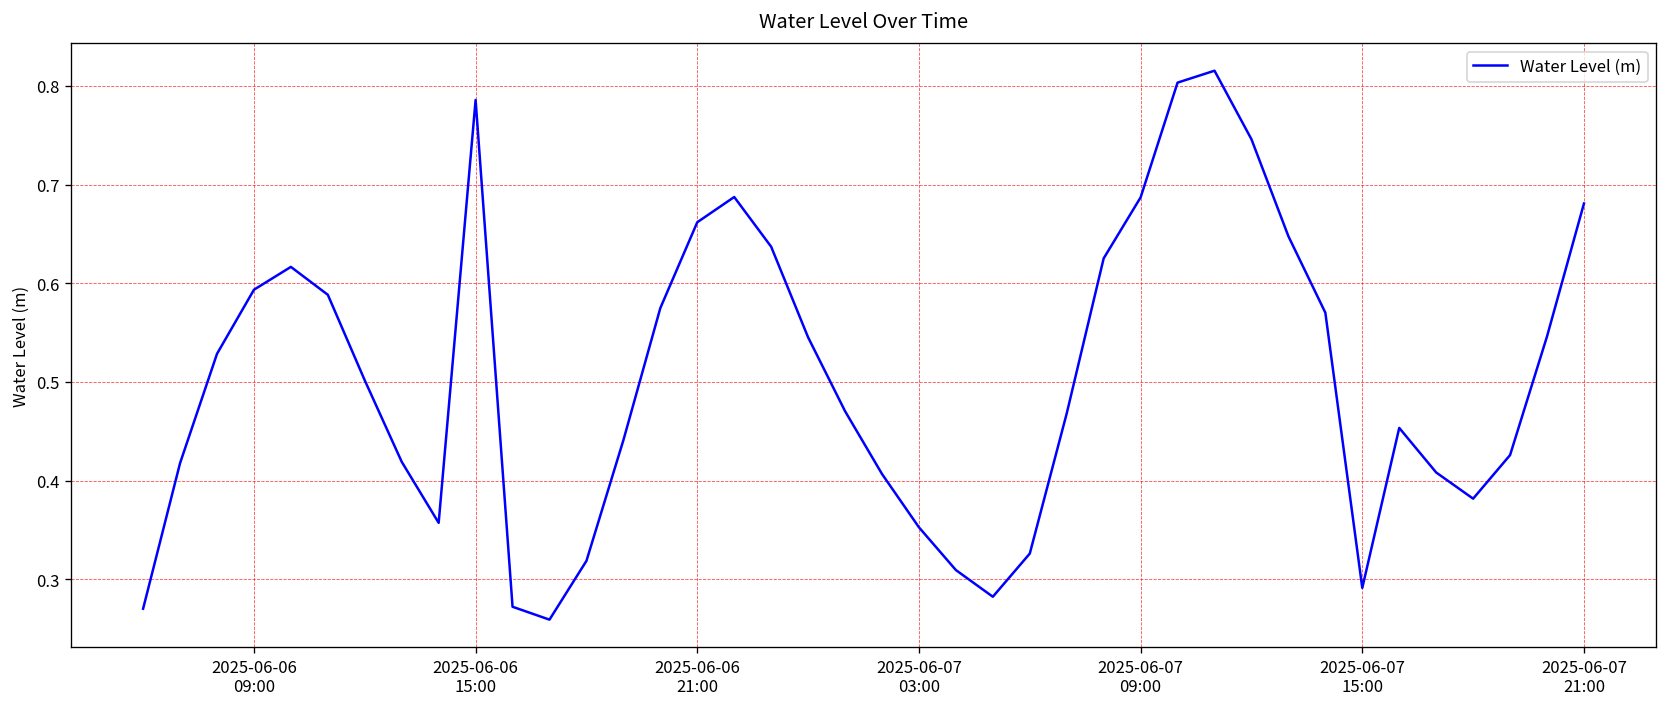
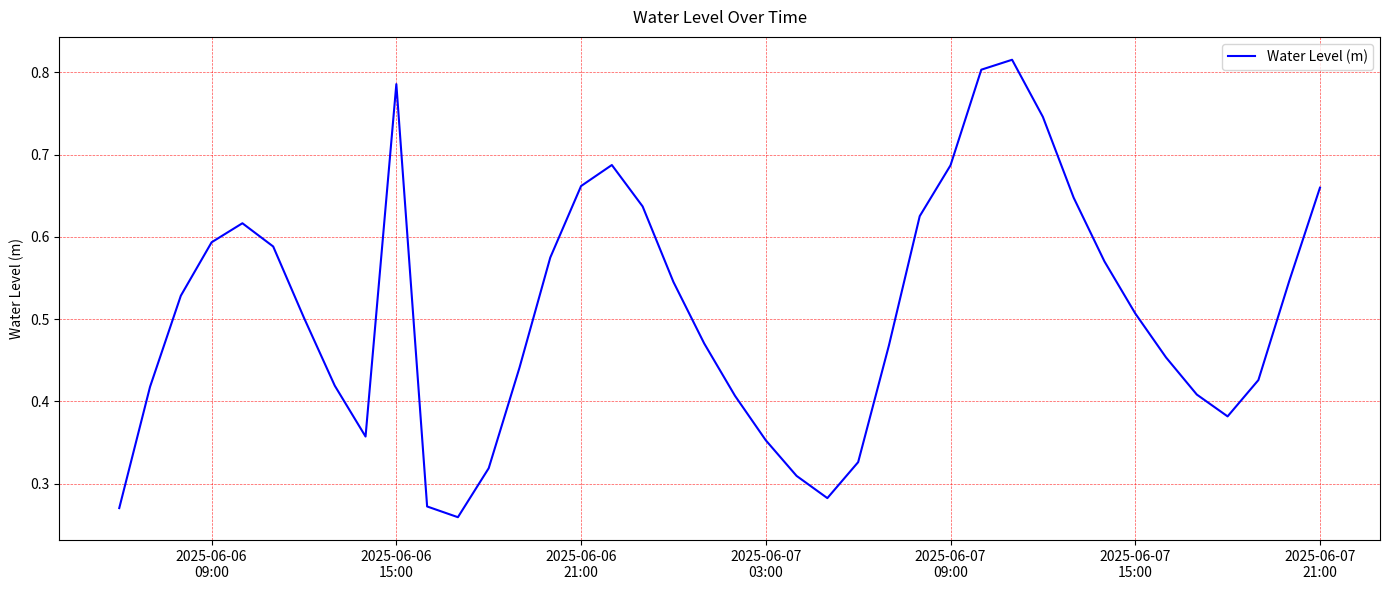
  {
    "2025-06-06 09:00": 0.59,
    "2025-06-06 15:00": 0.79,
    "2025-06-06 21:00": 0.66,
    "2025-06-07 03:00": 0.35,
    "2025-06-07 09:00": 0.69,
-   "2025-06-07 15:00": 0.29,
-   "2025-06-07 21:00": 0.68
+   "2025-06-07 15:00": 0.51,
+   "2025-06-07 21:00": 0.66
  }
